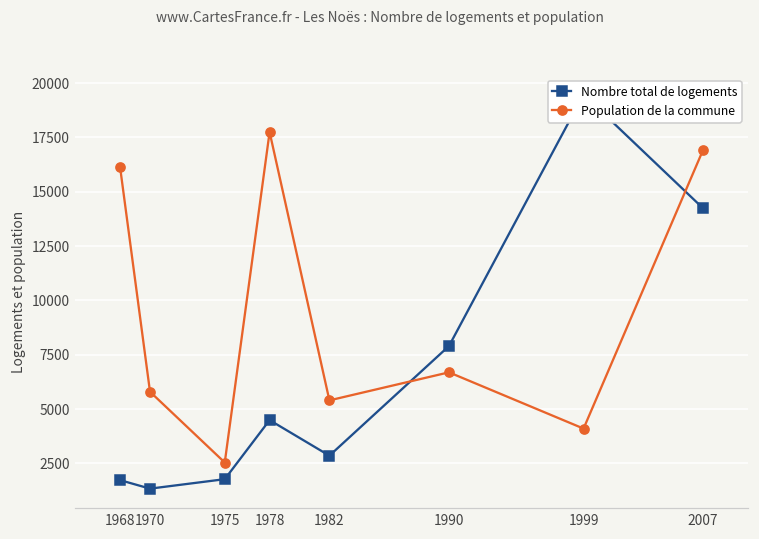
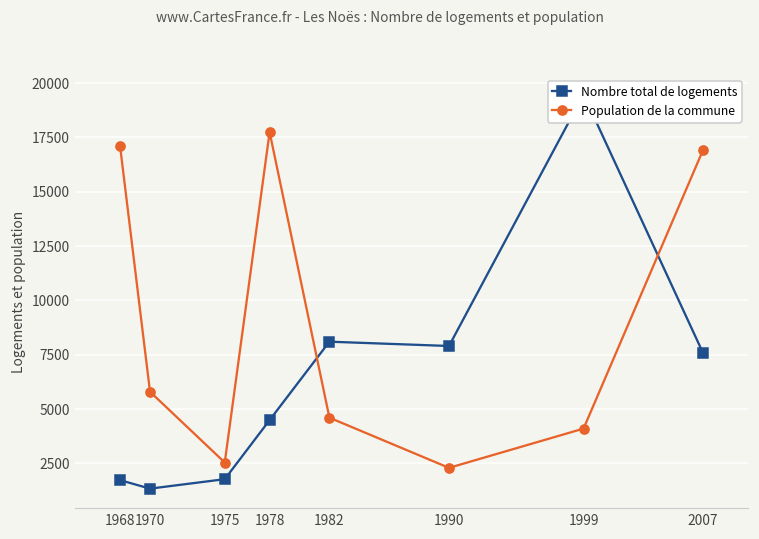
  {
    "Nombre total de logements": {
      "1968": 1700,
      "1970": 1300,
      "1975": 1800,
      "1978": 4500,
-     "1982": 2900,
+     "1982": 8100,
      "1990": 7900,
-     "2007": 14200
+     "2007": 7600
    },
    "Population de la commune": {
-     "1968": 16100,
+     "1968": 17100,
      "1970": 5800,
      "1975": 2500,
      "1978": 17700,
-     "1982": 5400,
-     "1990": 6700,
+     "1982": 4600,
+     "1990": 2300,
      "1999": 4100,
      "2007": 16900
    }
  }
